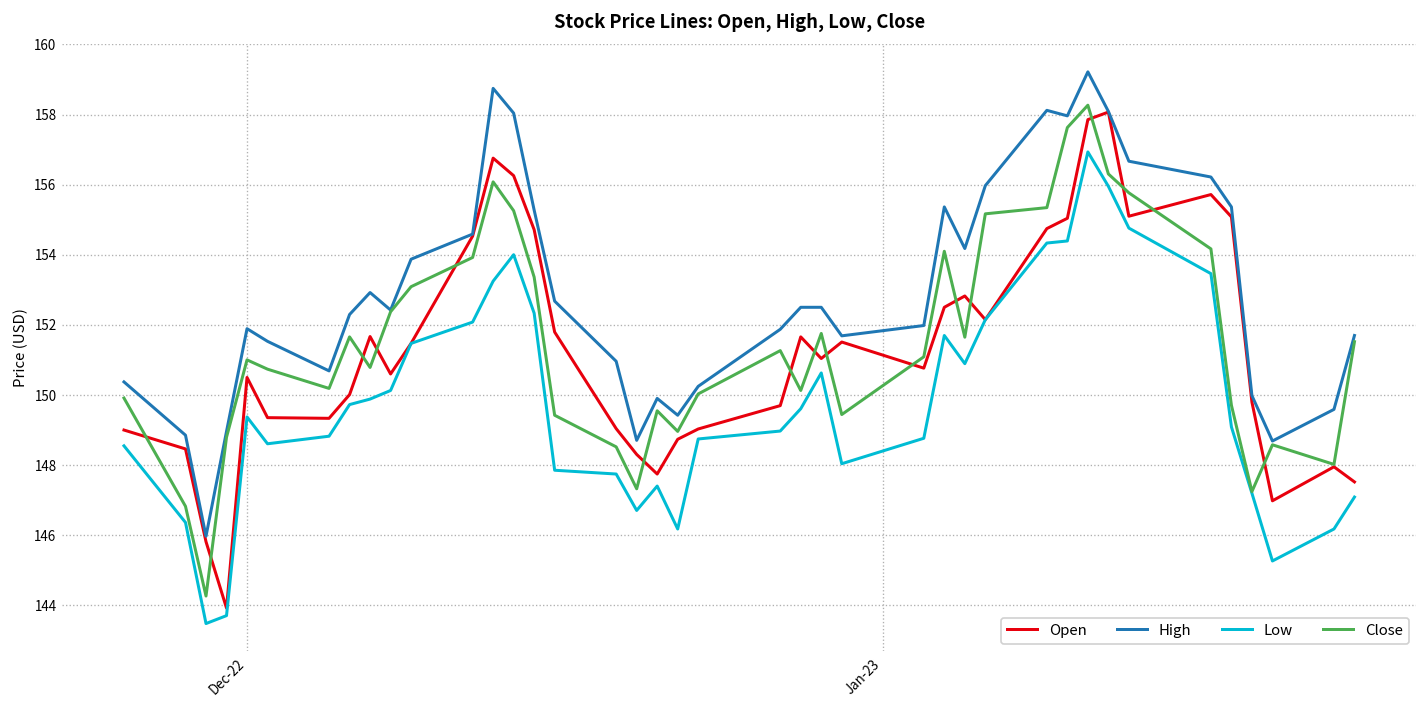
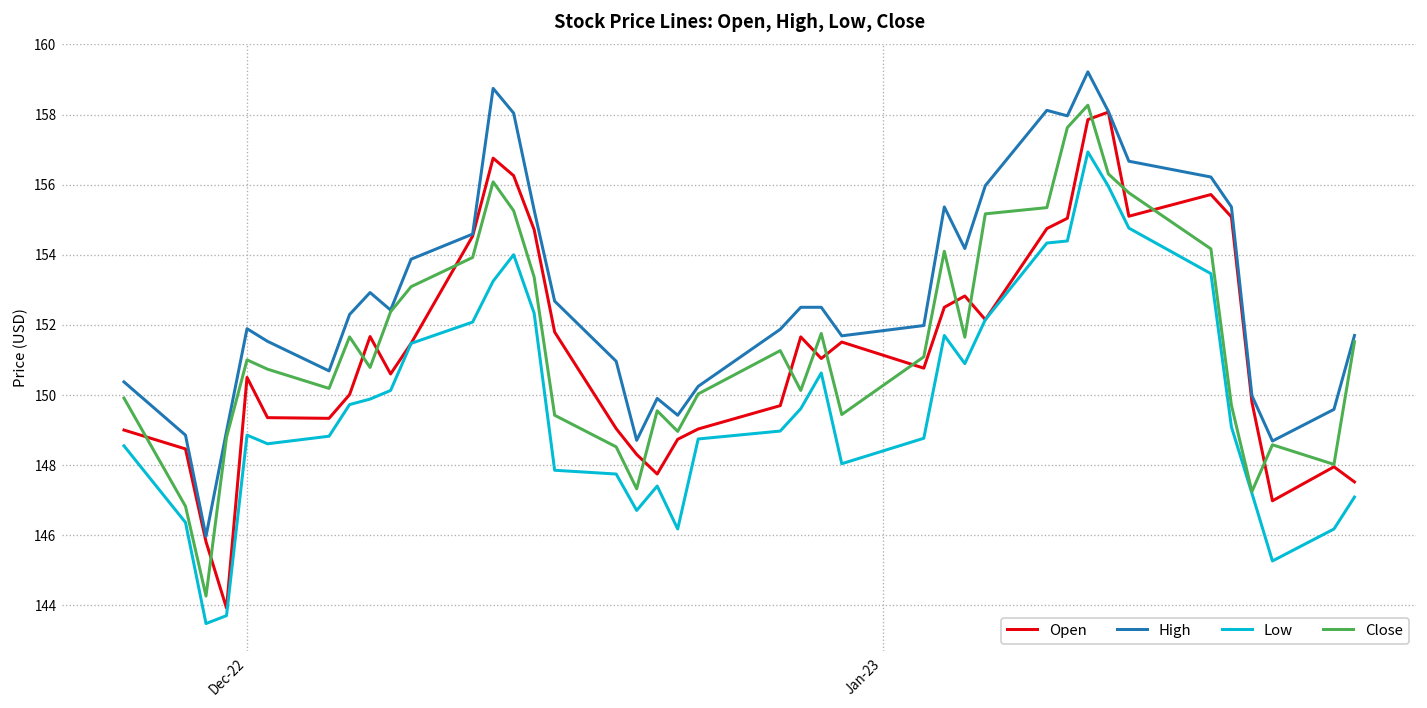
  {
    "Open": {
      "Dec-22": 150.5
    },
    "High": {
      "Dec-22": 151.9
    },
    "Low": {
-     "Dec-22": 149.4
+     "Dec-22": 148.9
    },
    "Close": {
      "Dec-22": 151.0
    }
  }
